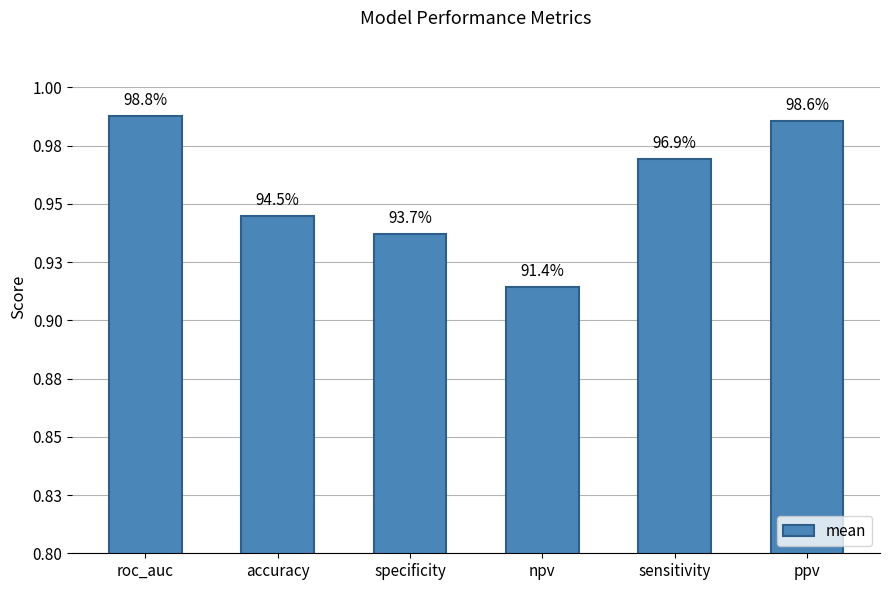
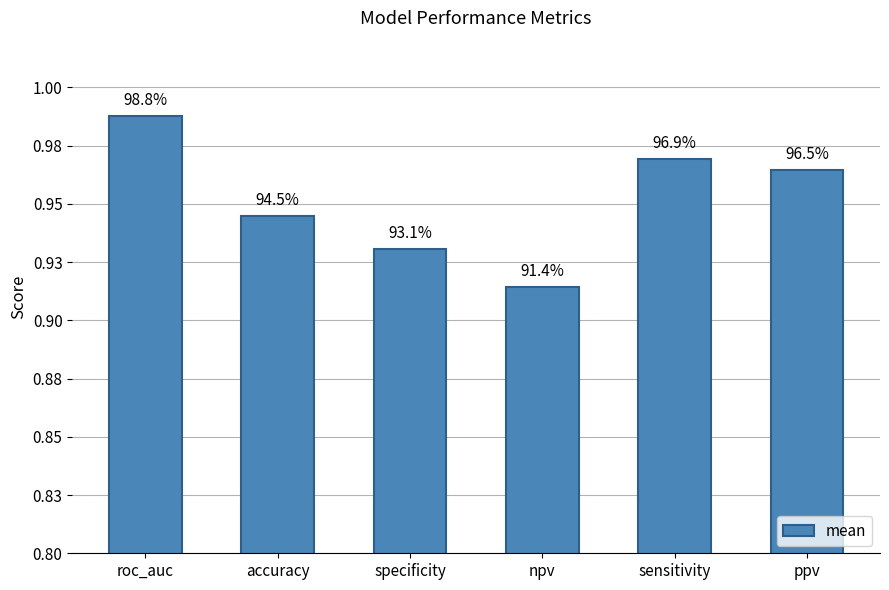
  {
    "roc_auc": "98.8%",
    "accuracy": "94.5%",
-   "specificity": "93.7%",
+   "specificity": "93.1%",
    "npv": "91.4%",
    "sensitivity": "96.9%",
-   "ppv": "98.6%"
+   "ppv": "96.5%"
  }
